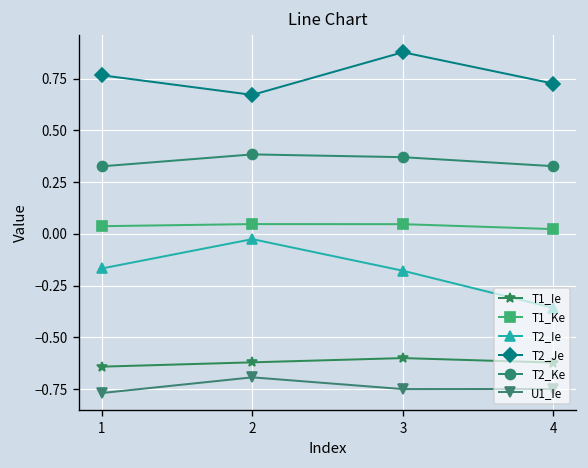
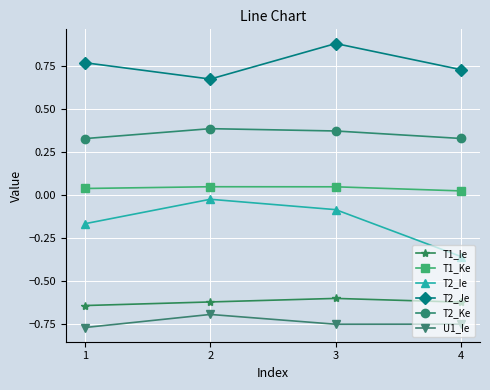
  {
    "T2_Ie": {
      "1": -0.17,
      "2": -0.03,
-     "3": -0.18
+     "3": -0.09
    }
  }
